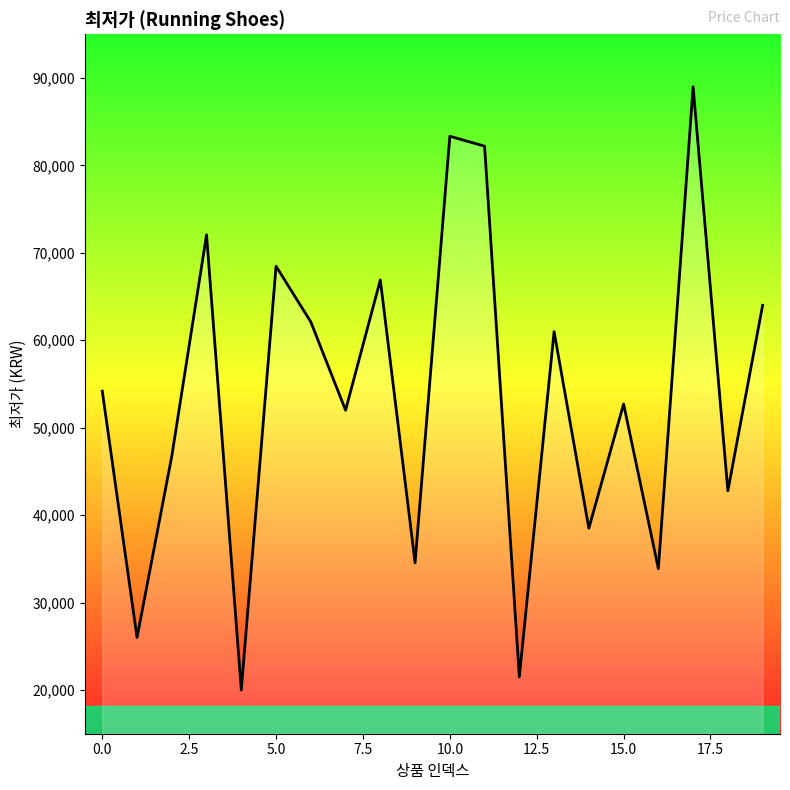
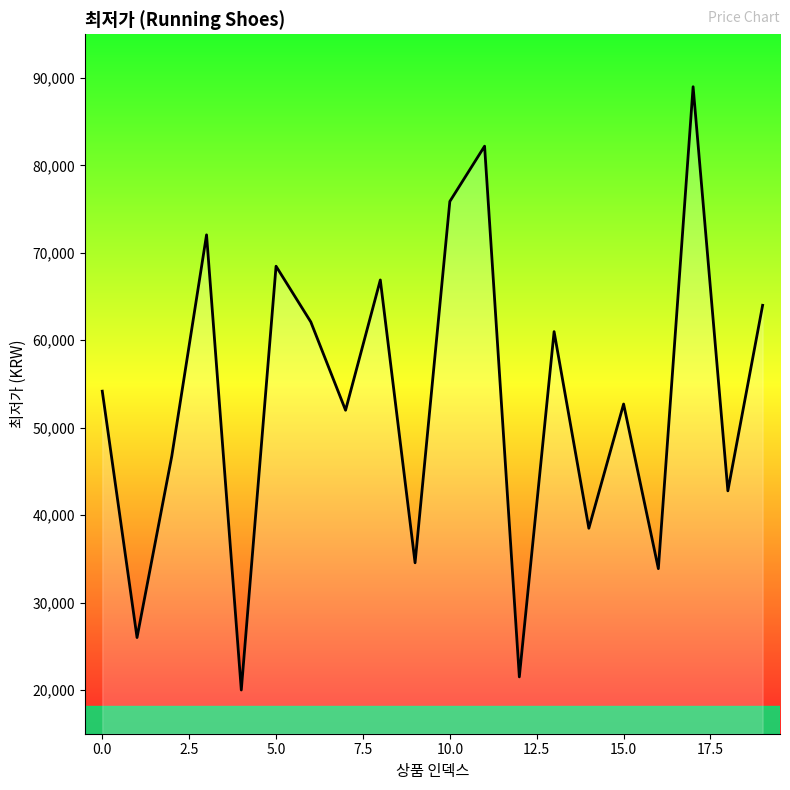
  {
    "0.0": "54,000",
    "5.0": "68,000",
-   "10.0": "83,000",
+   "10.0": "76,000",
    "15.0": "53,000"
  }
